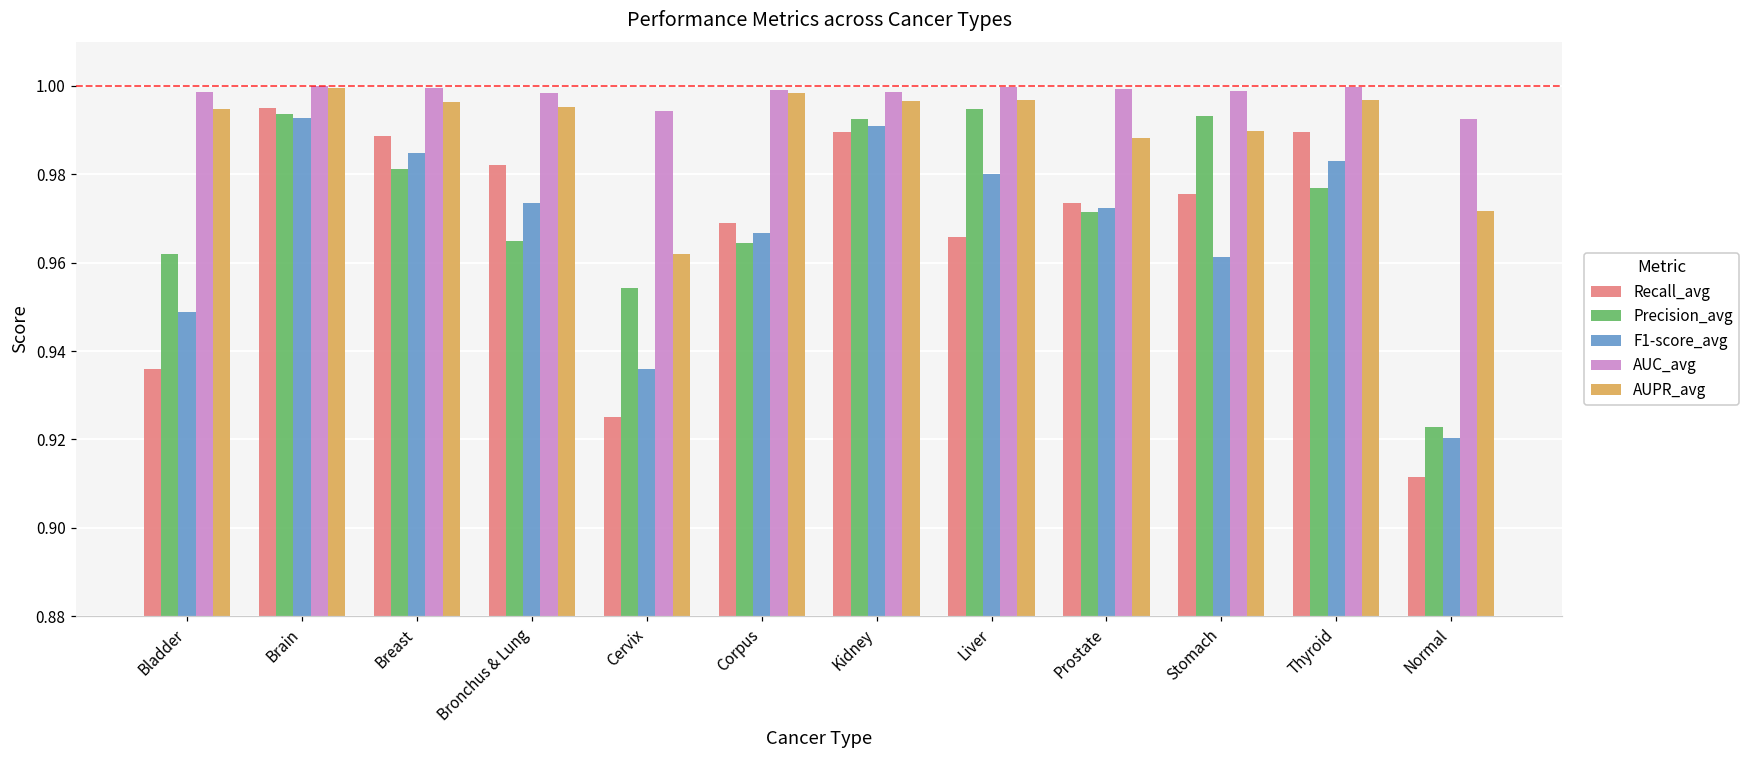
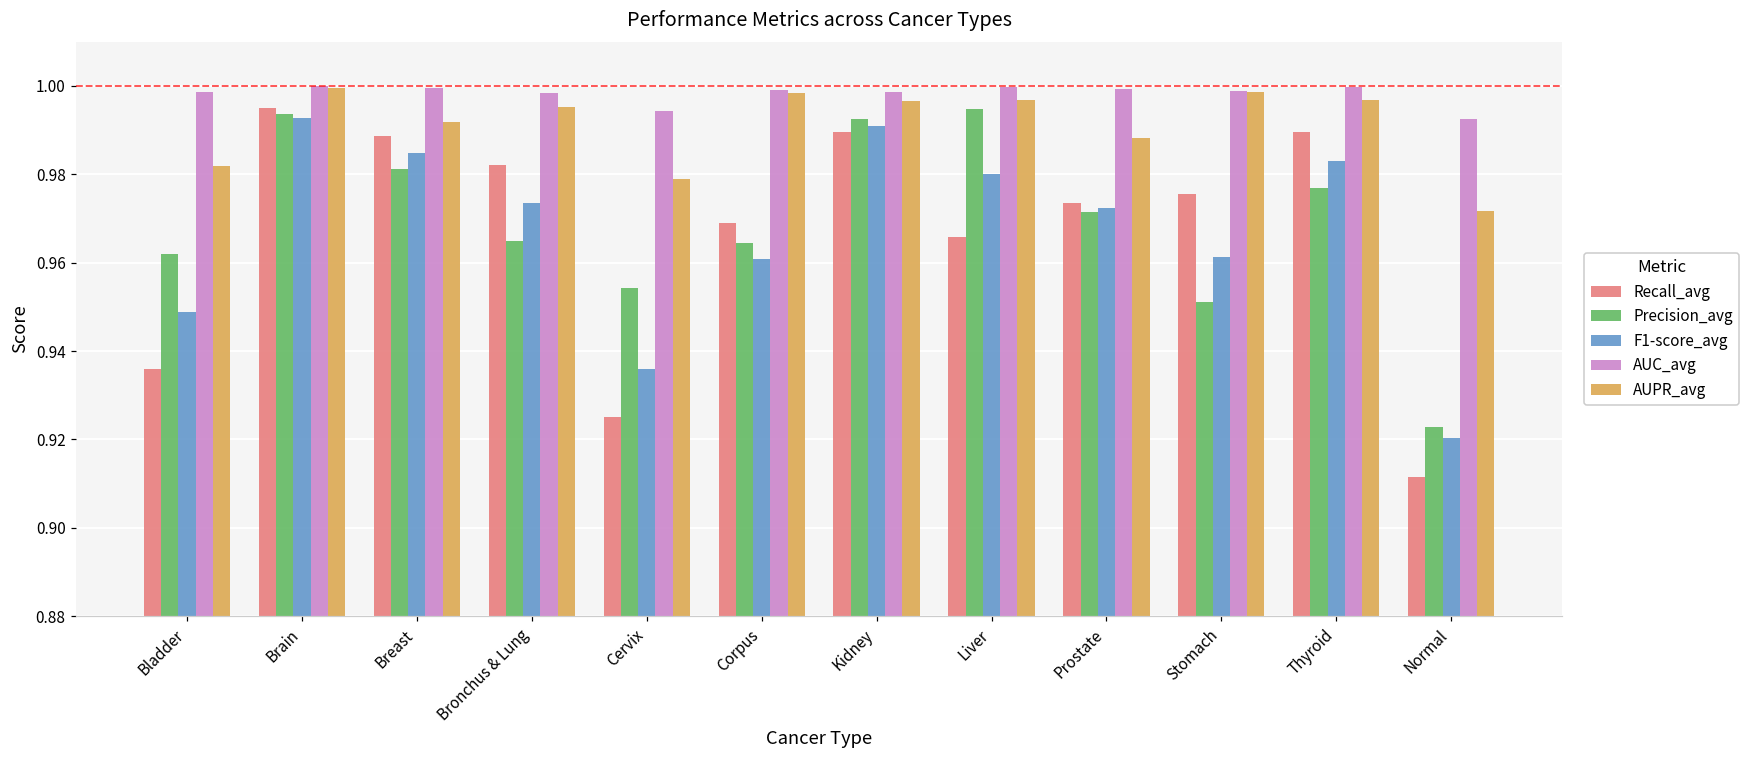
  {
    "Recall_avg": {
      "Bladder": 0.936,
      "Brain": 0.995,
      "Breast": 0.989,
      "Bronchus & Lung": 0.982,
      "Cervix": 0.925,
      "Corpus": 0.969,
      "Kidney": 0.990,
      "Liver": 0.966,
      "Prostate": 0.973,
      "Stomach": 0.975,
      "Thyroid": 0.990,
      "Normal": 0.912
    },
    "Precision_avg": {
      "Bladder": 0.962,
      "Brain": 0.994,
      "Breast": 0.981,
      "Bronchus & Lung": 0.965,
      "Cervix": 0.954,
      "Corpus": 0.964,
      "Kidney": 0.992,
      "Liver": 0.995,
      "Prostate": 0.972,
-     "Stomach": 0.993,
+     "Stomach": 0.951,
      "Thyroid": 0.977,
      "Normal": 0.923
    },
    "F1-score_avg": {
      "Bladder": 0.949,
      "Brain": 0.993,
      "Breast": 0.985,
      "Bronchus & Lung": 0.973,
      "Cervix": 0.936,
-     "Corpus": 0.967,
+     "Corpus": 0.961,
      "Kidney": 0.991,
      "Liver": 0.980,
      "Prostate": 0.972,
      "Stomach": 0.961,
      "Thyroid": 0.983,
      "Normal": 0.920
    },
    "AUC_avg": {
      "Bladder": 0.999,
      "Brain": 1.000,
      "Breast": 0.999,
      "Bronchus & Lung": 0.998,
      "Cervix": 0.994,
      "Corpus": 0.999,
      "Kidney": 0.999,
      "Liver": 1.000,
      "Prostate": 0.999,
      "Stomach": 0.999,
      "Thyroid": 1.000,
      "Normal": 0.992
    },
    "AUPR_avg": {
-     "Bladder": 0.995,
+     "Bladder": 0.982,
      "Brain": 0.999,
-     "Breast": 0.996,
+     "Breast": 0.992,
      "Bronchus & Lung": 0.995,
-     "Cervix": 0.962,
+     "Cervix": 0.979,
      "Corpus": 0.998,
      "Kidney": 0.997,
      "Liver": 0.997,
      "Prostate": 0.988,
-     "Stomach": 0.990,
+     "Stomach": 0.999,
      "Thyroid": 0.997,
      "Normal": 0.972
    }
  }
